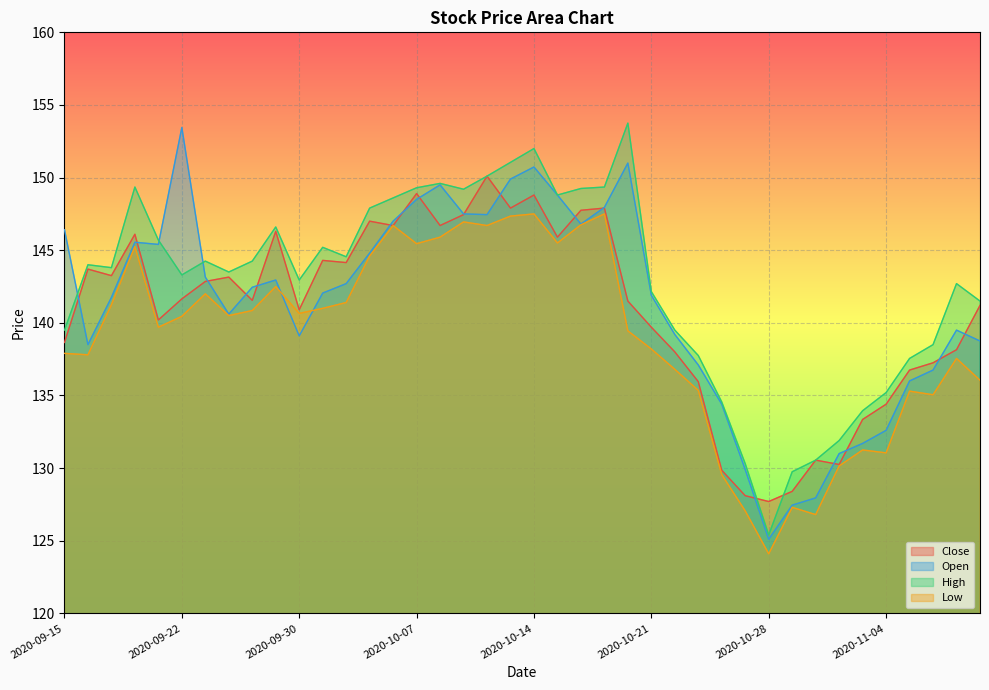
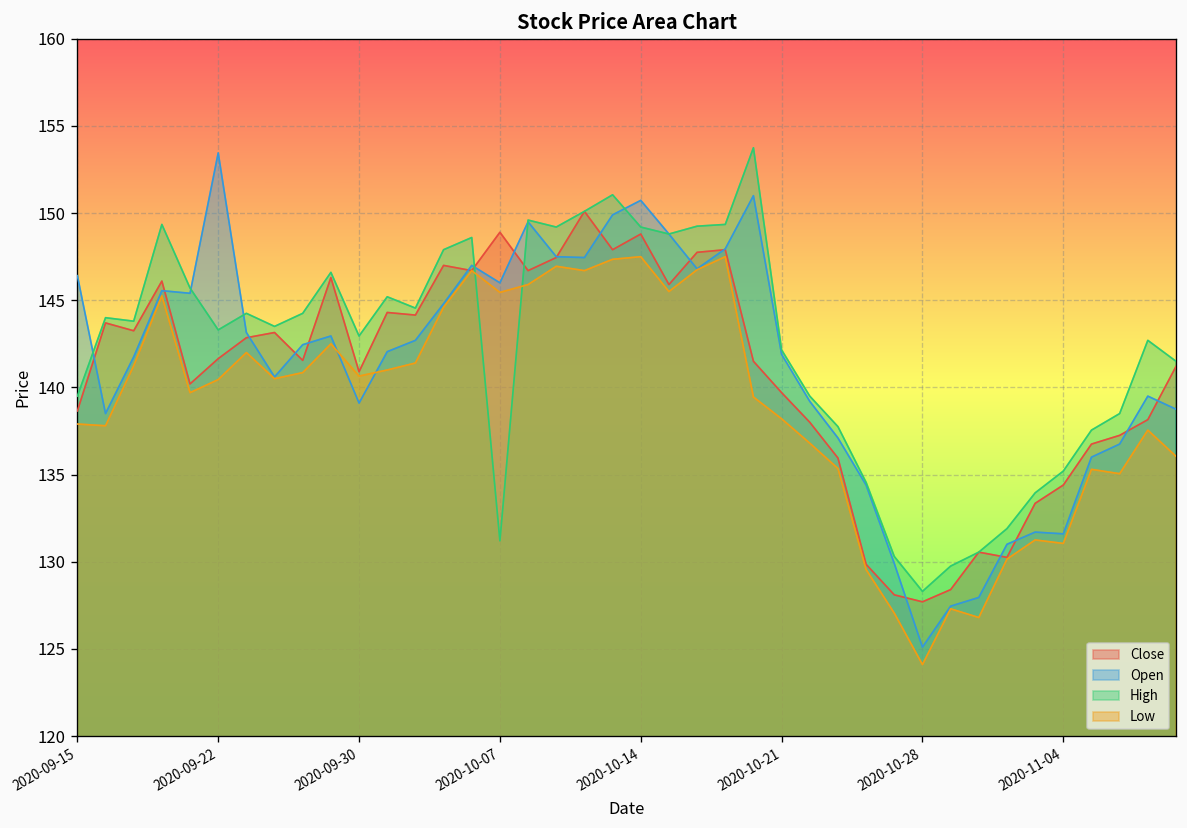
  {
    "Open": {
      "2020-09-15": 146.4,
      "2020-09-22": 153.5,
      "2020-09-30": 139.1,
-     "2020-10-07": 148.5,
+     "2020-10-07": 146.0,
      "2020-10-14": 150.7,
      "2020-10-21": 141.9,
      "2020-10-28": 125.1,
-     "2020-11-04": 132.6
+     "2020-11-04": 131.6
    },
    "High": {
      "2020-09-15": 139.5,
      "2020-09-22": 143.3,
      "2020-09-30": 143.0,
-     "2020-10-07": 149.3,
-     "2020-10-14": 152.0,
+     "2020-10-07": 131.2,
+     "2020-10-14": 149.2,
      "2020-10-21": 142.2,
-     "2020-10-28": 125.4,
+     "2020-10-28": 128.3,
      "2020-11-04": 135.2
    }
  }
